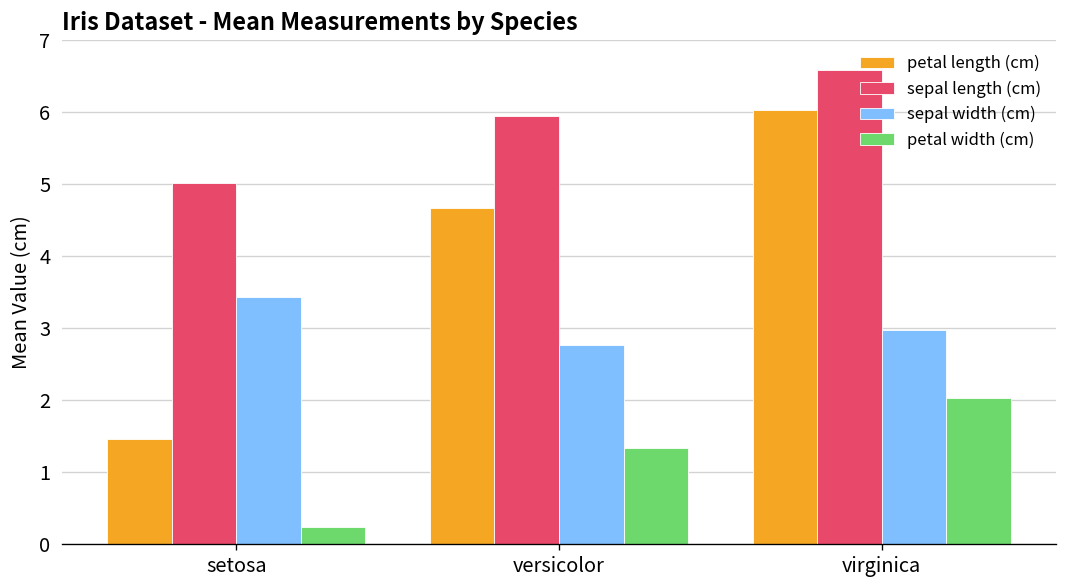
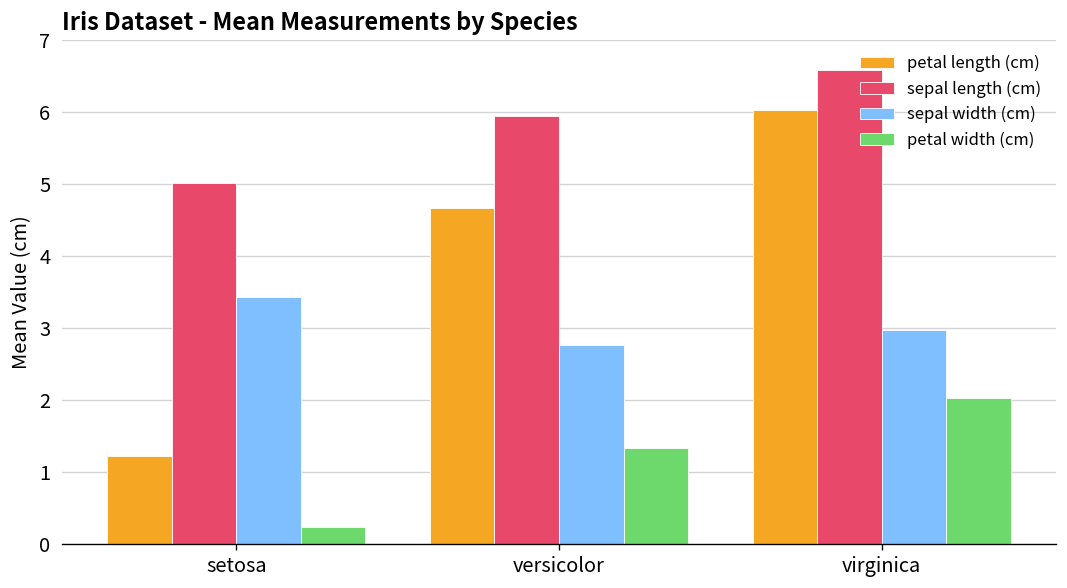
  {
    "petal length (cm)": {
-     "setosa": 1.5,
+     "setosa": 1.2,
      "versicolor": 4.7,
      "virginica": 6.0
    },
    "sepal length (cm)": {
      "setosa": 5.0,
      "versicolor": 5.9,
      "virginica": 6.6
    },
    "sepal width (cm)": {
      "setosa": 3.4,
      "versicolor": 2.8,
      "virginica": 3.0
    },
    "petal width (cm)": {
      "setosa": 0.2,
      "versicolor": 1.3,
      "virginica": 2.0
    }
  }
